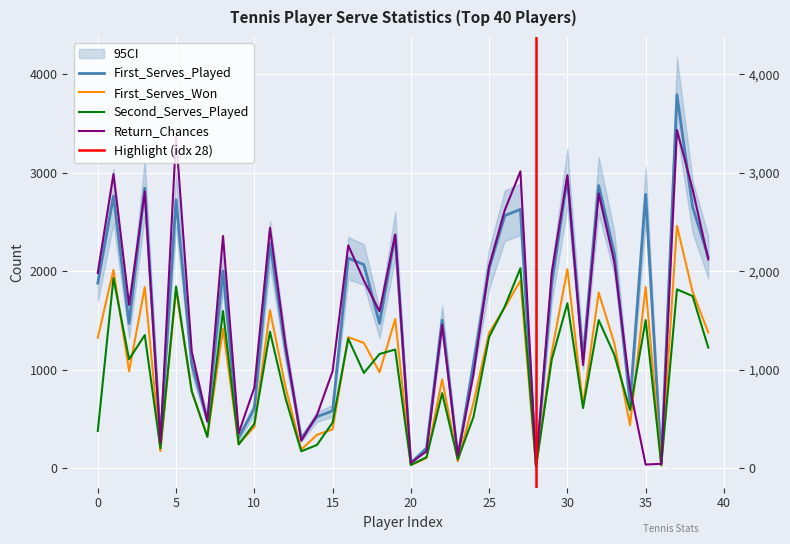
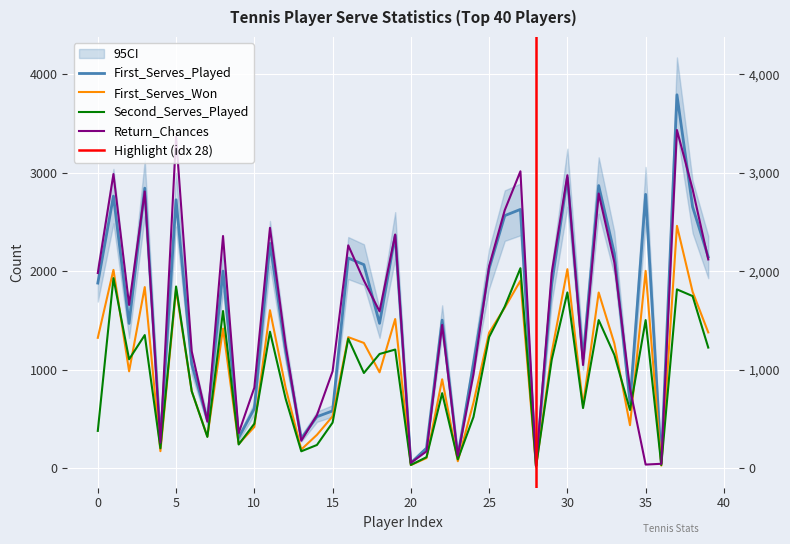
  {
    "First_Serves_Won": {
      "0": 1300,
      "5": 1800,
      "10": 400,
-     "15": 400,
+     "15": 500,
      "25": 1400,
      "30": 2000,
-     "35": 1800
+     "35": 2000
    },
    "Second_Serves_Played": {
      "0": 400,
      "5": 1800,
      "10": 500,
      "15": 500,
      "25": 1300,
-     "30": 1700,
+     "30": 1800,
      "35": 1500
    },
    "Return_Chances": {
      "0": 2000,
      "10": 800,
      "15": 1000,
      "35": 0
    }
  }
